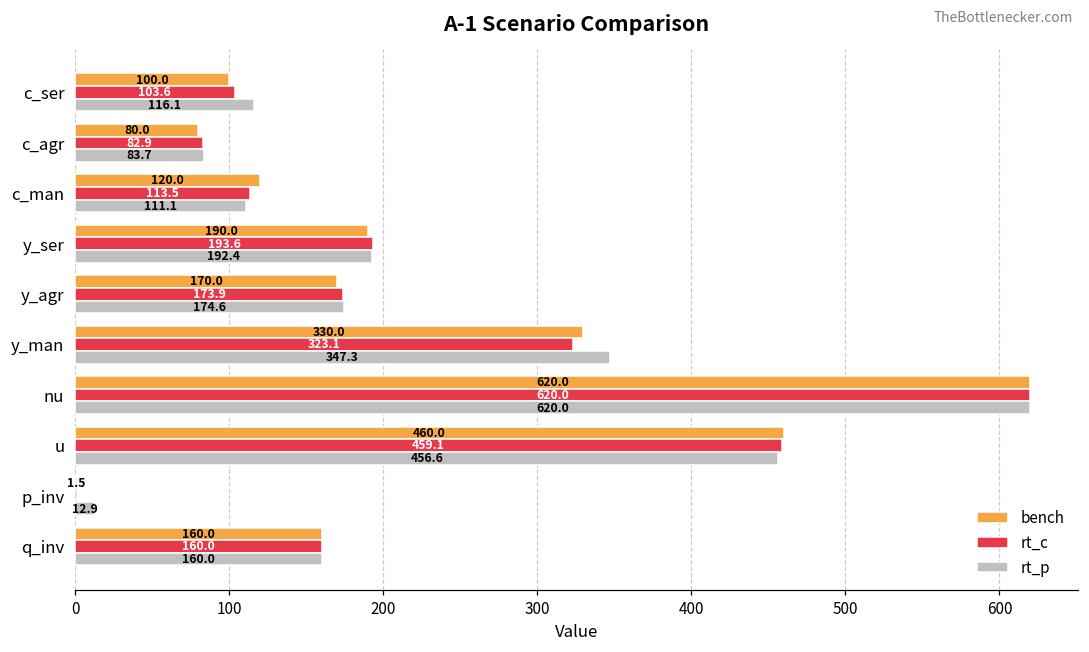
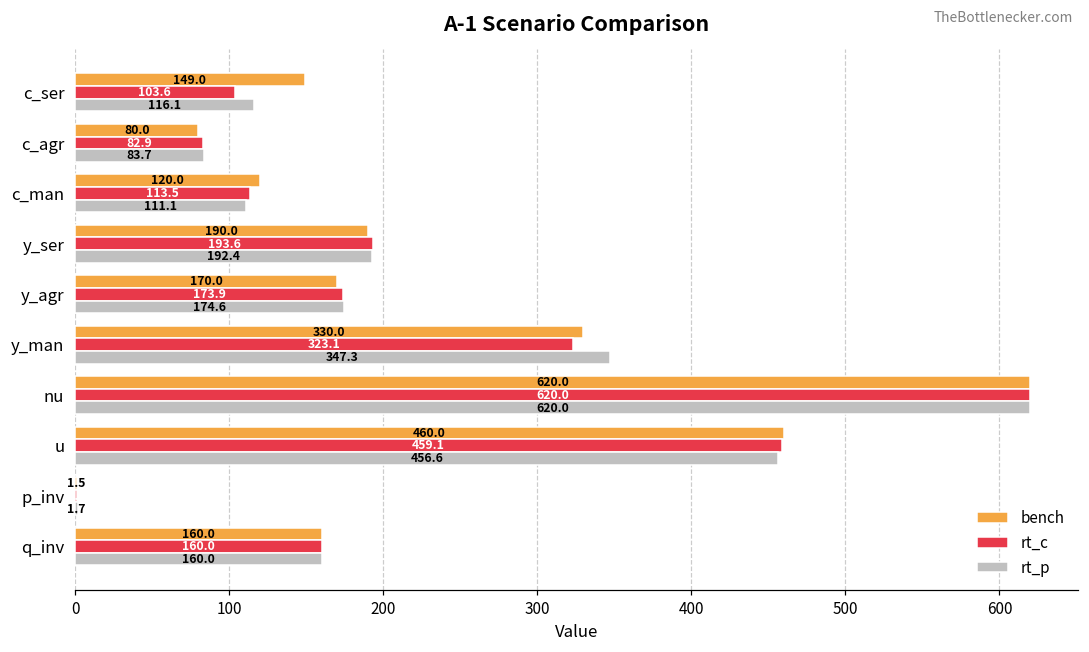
  {
    "bench": {
-     "c_ser": 100.0,
+     "c_ser": 149.0,
      "c_agr": 80.0,
      "c_man": 120.0,
      "y_ser": 190.0,
      "y_agr": 170.0,
      "y_man": 330.0,
      "nu": 620.0,
      "u": 460.0,
      "p_inv": 1.5,
      "q_inv": 160.0
    },
    "rt_c": {
      "c_ser": 103.6,
      "c_agr": 82.9,
      "c_man": 113.5,
      "y_ser": 193.6,
      "y_agr": 173.9,
      "y_man": 323.1,
      "nu": 620.0,
      "u": 459.1,
      "q_inv": 160.0
    },
    "rt_p": {
      "c_ser": 116.1,
      "c_agr": 83.7,
      "c_man": 111.1,
      "y_ser": 192.4,
      "y_agr": 174.6,
      "y_man": 347.3,
      "nu": 620.0,
      "u": 456.6,
-     "p_inv": 12.9,
+     "p_inv": 1.7,
      "q_inv": 160.0
    }
  }
